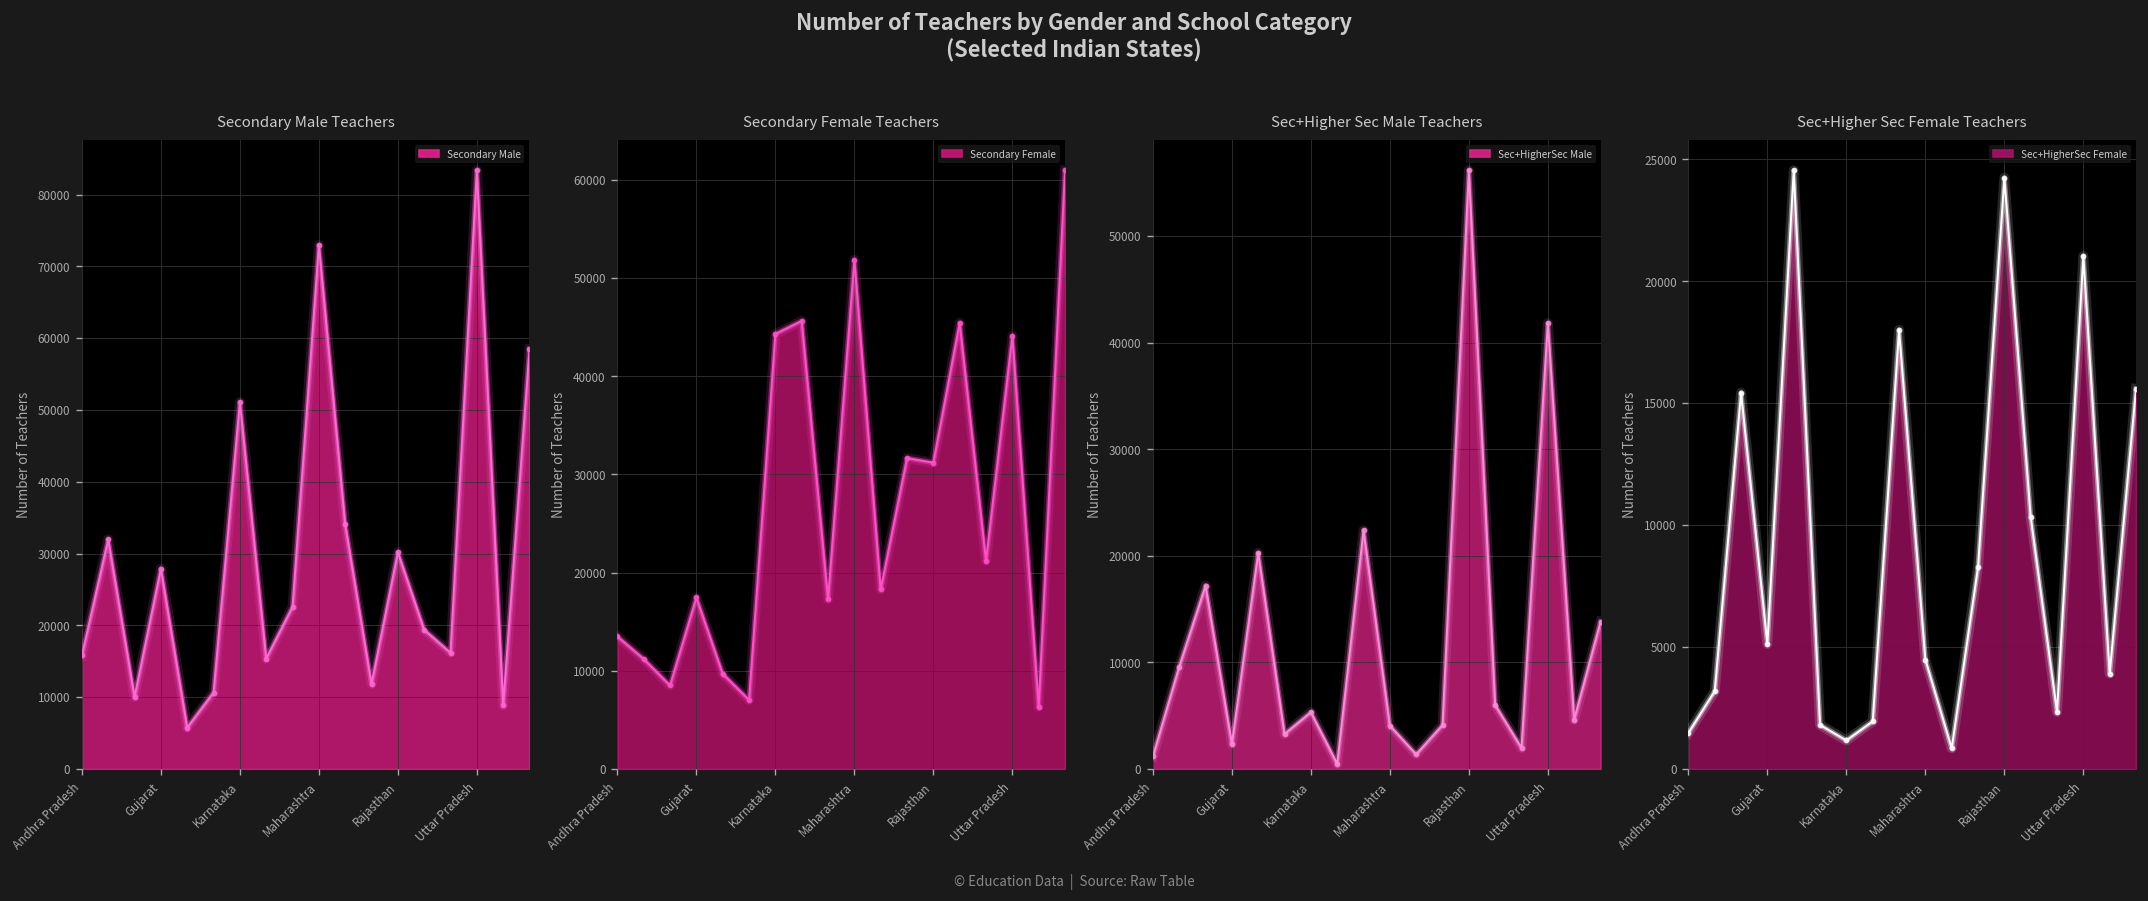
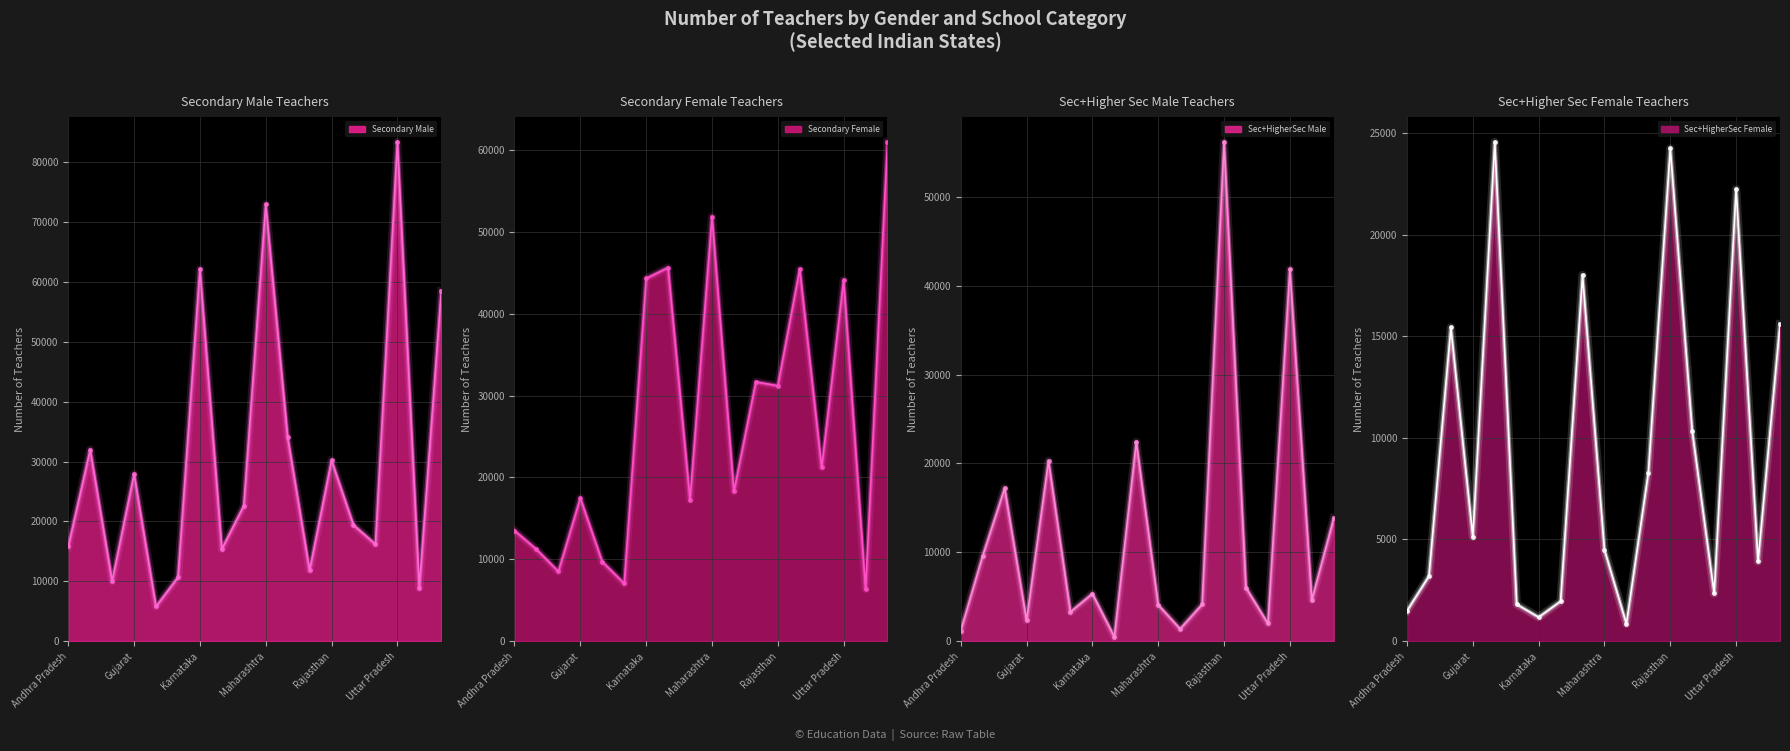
  {
    "Secondary Male Teachers": {
      "Andhra Pradesh": 16000,
      "Gujarat": 28000,
-     "Karnataka": 51000,
+     "Karnataka": 62000,
      "Maharashtra": 73000,
      "Rajasthan": 30000,
      "Uttar Pradesh": 83000
    },
    "Secondary Female Teachers": {
      "Andhra Pradesh": 14000,
      "Gujarat": 17000,
      "Karnataka": 44000,
      "Maharashtra": 52000,
      "Rajasthan": 31000,
      "Uttar Pradesh": 44000
    },
    "Sec+Higher Sec Male Teachers": {
      "Andhra Pradesh": 1000,
      "Gujarat": 2000,
      "Karnataka": 5000,
      "Maharashtra": 4000,
      "Rajasthan": 56000,
      "Uttar Pradesh": 42000
    },
    "Sec+Higher Sec Female Teachers": {
      "Andhra Pradesh": 1500,
      "Gujarat": 5100,
      "Karnataka": 1200,
      "Maharashtra": 4500,
      "Rajasthan": 24200,
-     "Uttar Pradesh": 21000
+     "Uttar Pradesh": 22200
    }
  }
